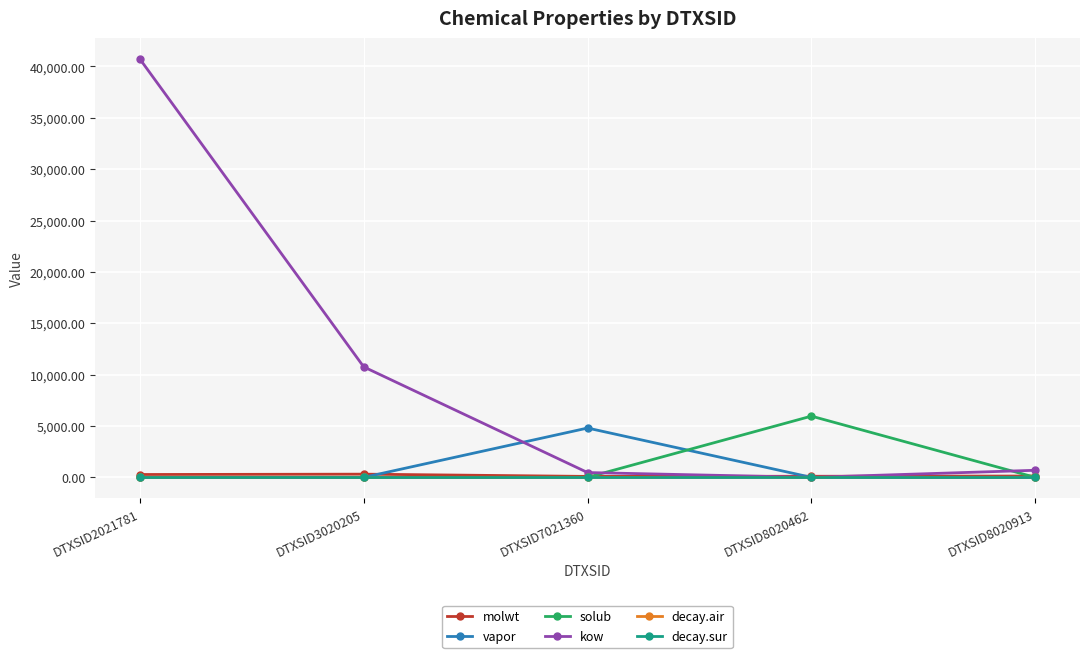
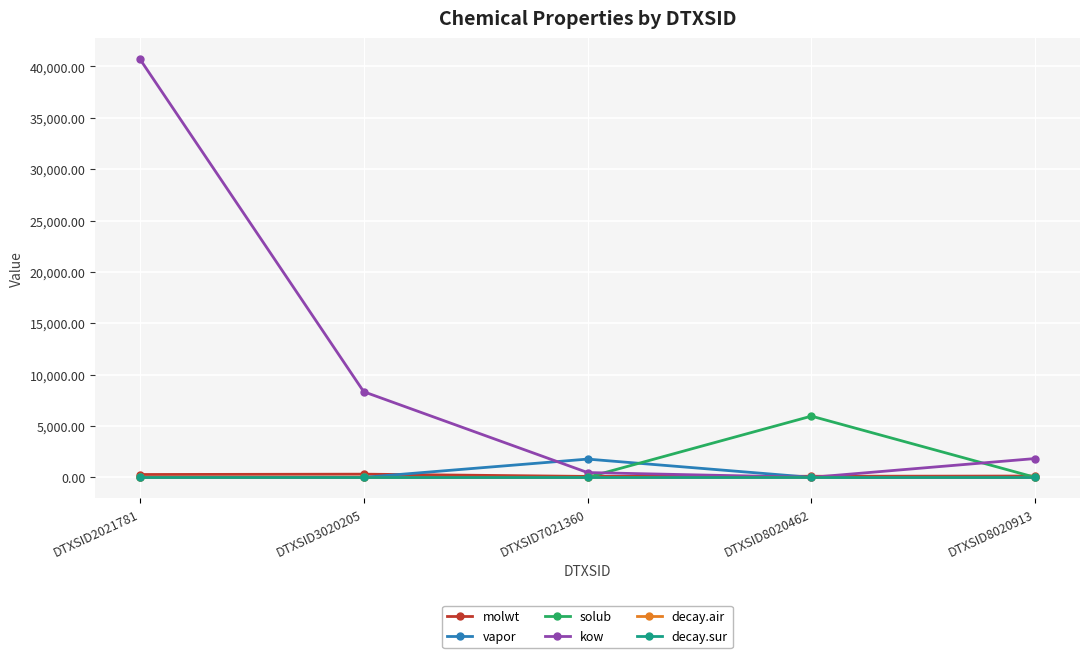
  {
    "molwt": {
      "DTXSID2021781": "300",
      "DTXSID3020205": "300"
    },
    "vapor": {
-     "DTXSID7021360": "4,800"
+     "DTXSID7021360": "1,800"
    },
    "kow": {
      "DTXSID2021781": "40,700",
-     "DTXSID3020205": "10,800",
+     "DTXSID3020205": "8,300",
      "DTXSID7021360": "500",
-     "DTXSID8020913": "700"
+     "DTXSID8020913": "1,800"
    }
  }
